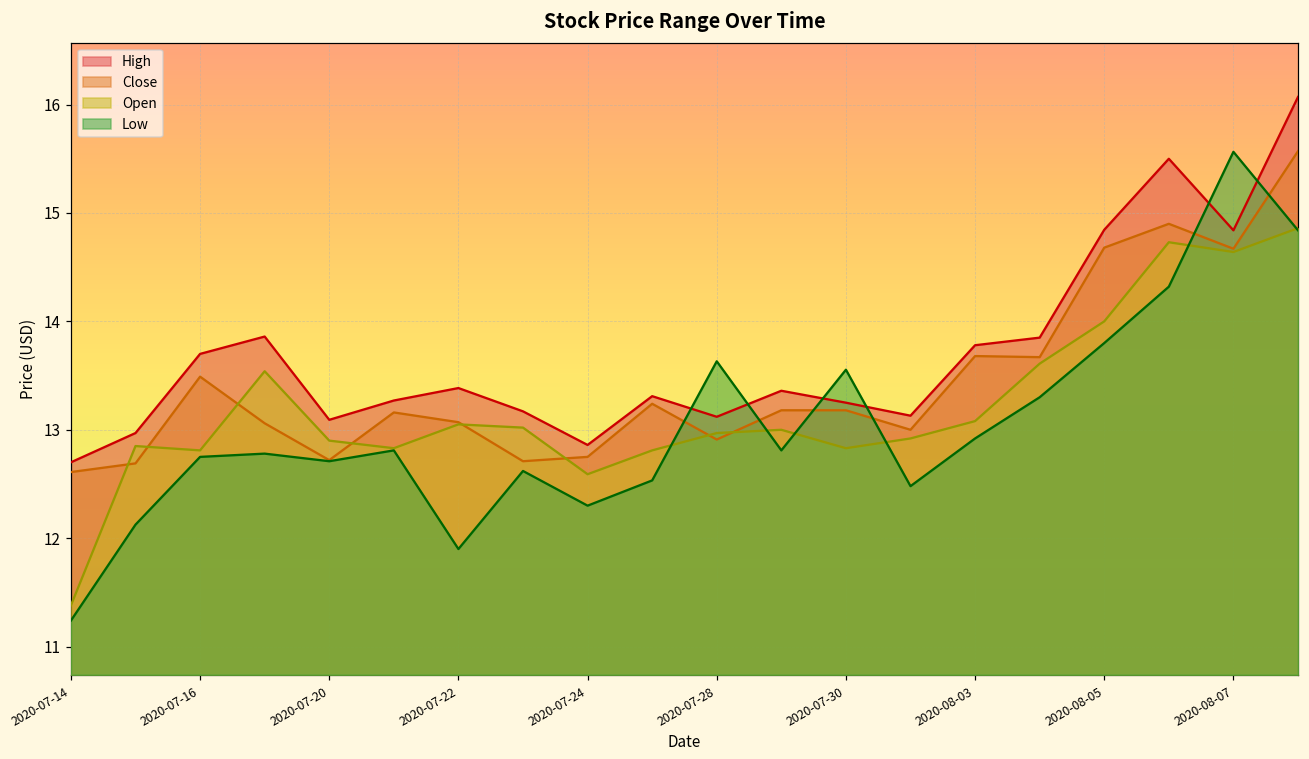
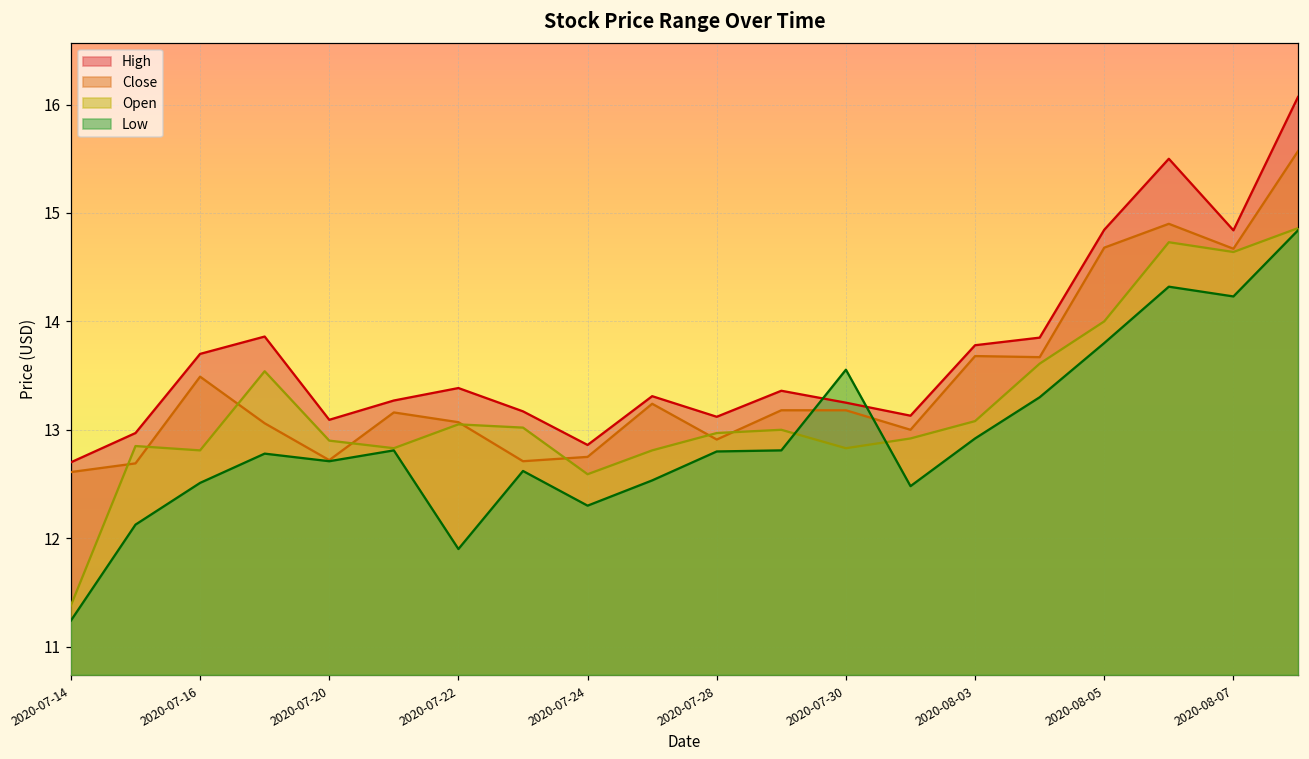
  {
    "Low": {
      "2020-07-14": 11.2,
-     "2020-07-16": 12.8,
+     "2020-07-16": 12.5,
      "2020-07-22": 11.9,
      "2020-07-24": 12.3,
-     "2020-07-28": 13.6,
+     "2020-07-28": 12.8,
      "2020-07-30": 13.6,
      "2020-08-03": 12.9,
      "2020-08-05": 13.8,
-     "2020-08-07": 15.6
+     "2020-08-07": 14.2
    }
  }
